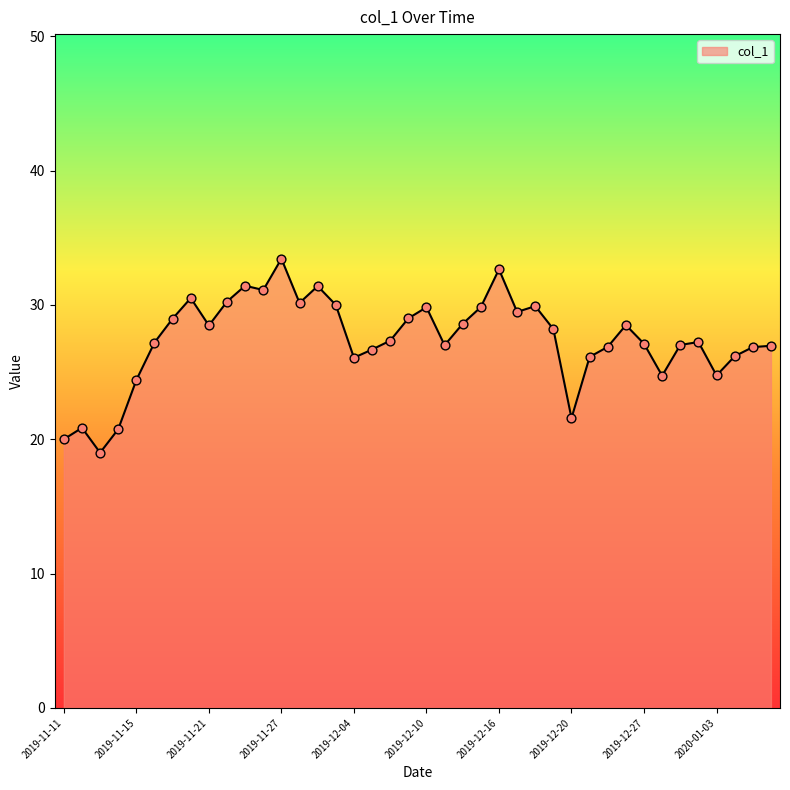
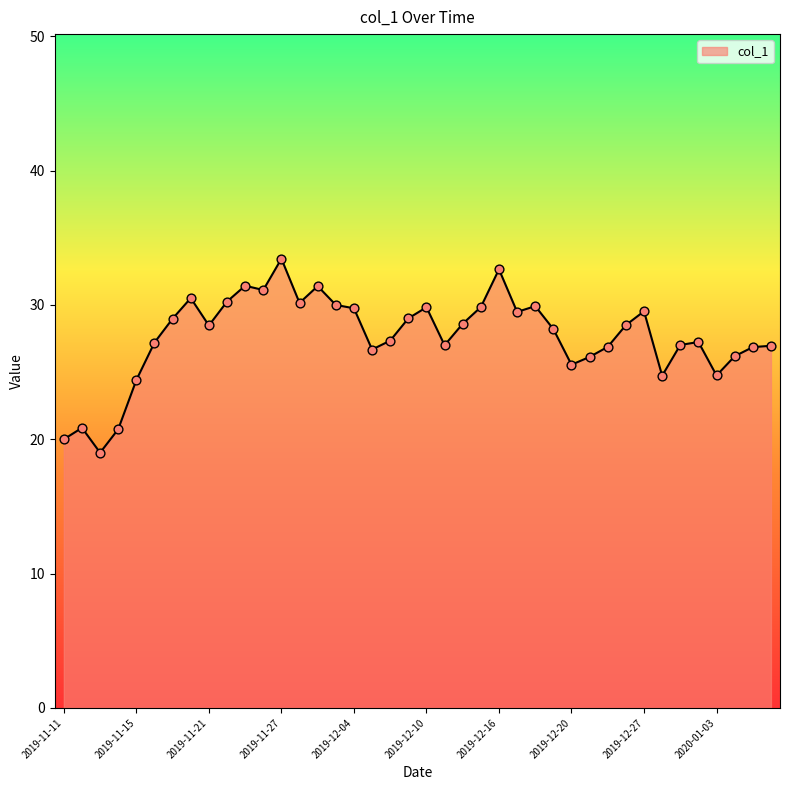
  {
    "2019-11-11": 20.0,
    "2019-11-15": 24.4,
    "2019-11-21": 28.5,
    "2019-11-27": 33.4,
-   "2019-12-04": 26.1,
+   "2019-12-04": 29.8,
    "2019-12-10": 29.8,
    "2019-12-16": 32.7,
-   "2019-12-20": 21.6,
-   "2019-12-27": 27.1,
+   "2019-12-20": 25.5,
+   "2019-12-27": 29.5,
    "2020-01-03": 24.8
  }
